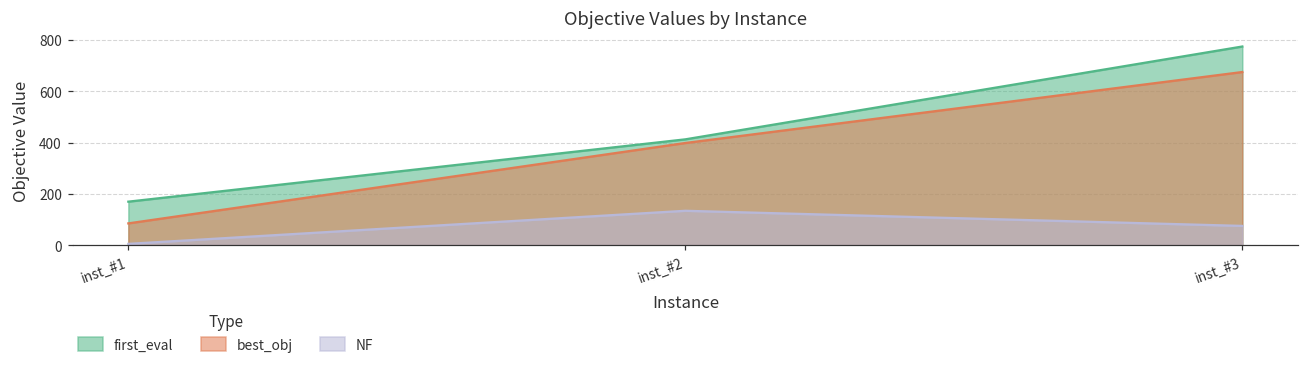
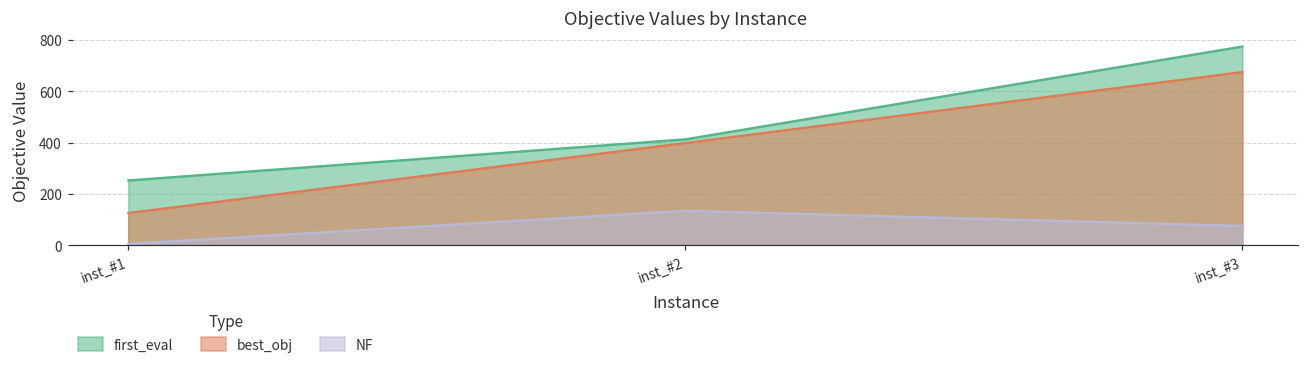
  {
    "first_eval": {
-     "inst_#1": 170,
+     "inst_#1": 250,
      "inst_#2": 410,
      "inst_#3": 770
    },
    "best_obj": {
-     "inst_#1": 80,
+     "inst_#1": 130,
      "inst_#2": 400,
      "inst_#3": 680
    },
    "NF": {
      "inst_#1": 10,
      "inst_#2": 130,
      "inst_#3": 80
    }
  }
